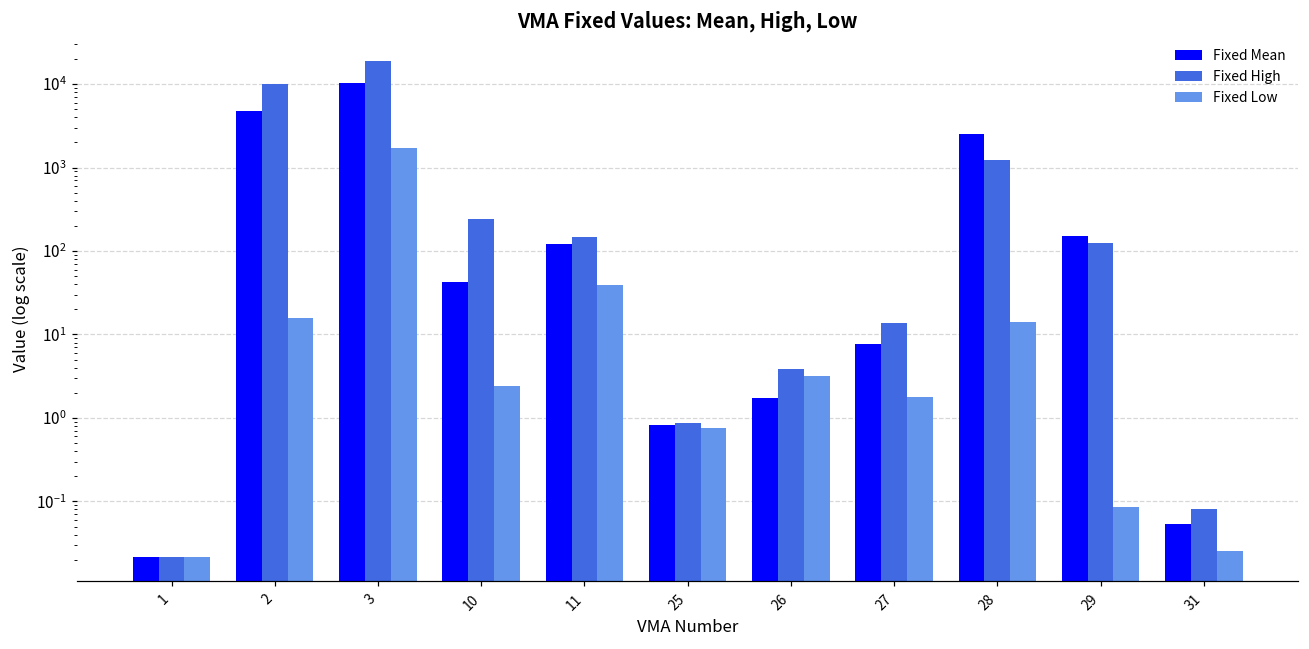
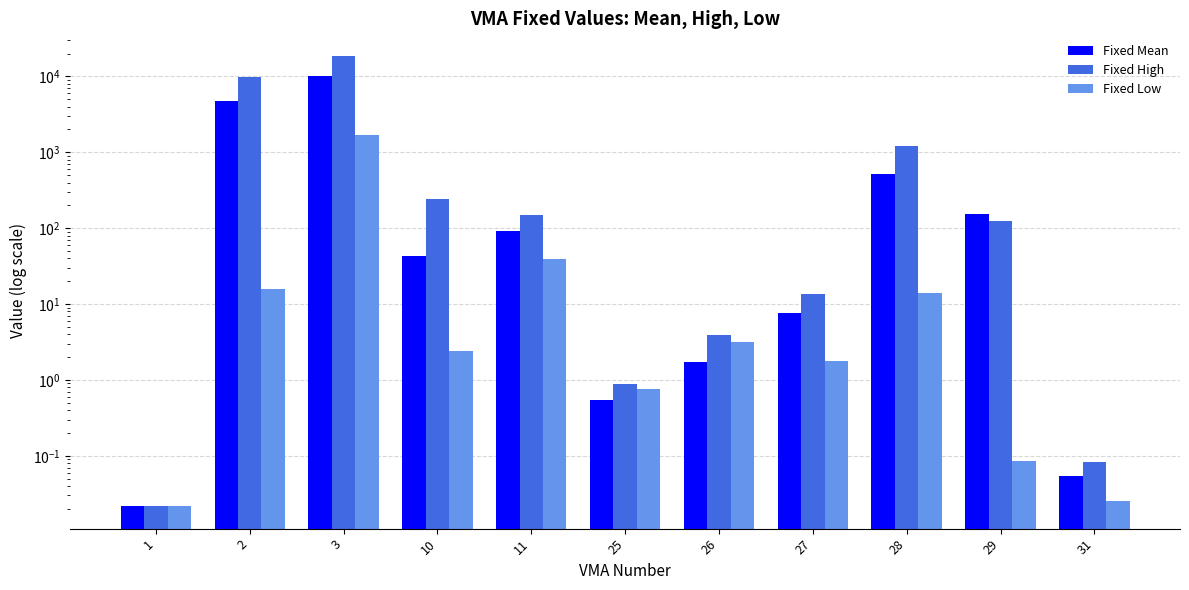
  {
    "Fixed Mean": {
      "1": 0.022,
      "2": 5000,
      "3": 10000,
      "10": 40,
-     "11": 120,
-     "25": 0.8,
+     "11": 90,
+     "25": 0.5,
      "26": 1.7,
      "27": 8,
-     "28": 2500,
+     "28": 500,
      "29": 150,
      "31": 0.05
    }
  }
